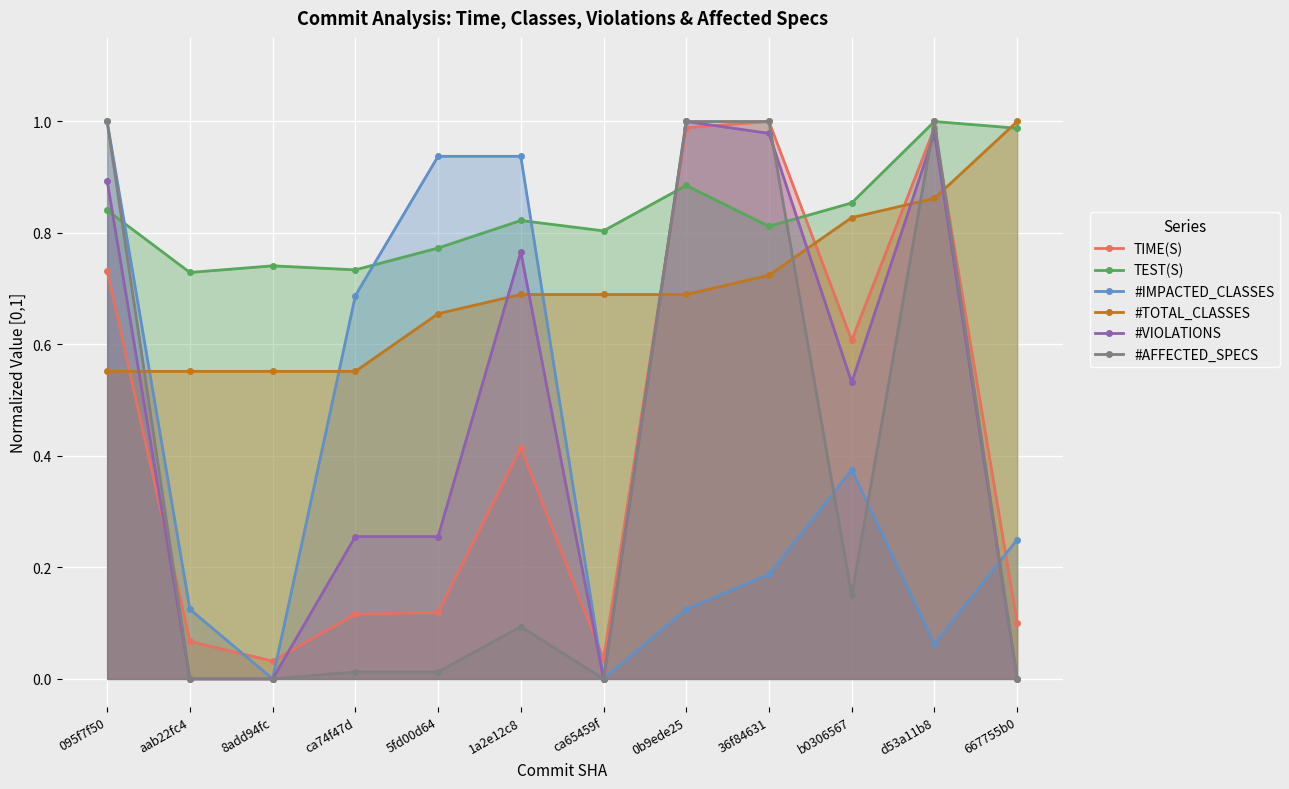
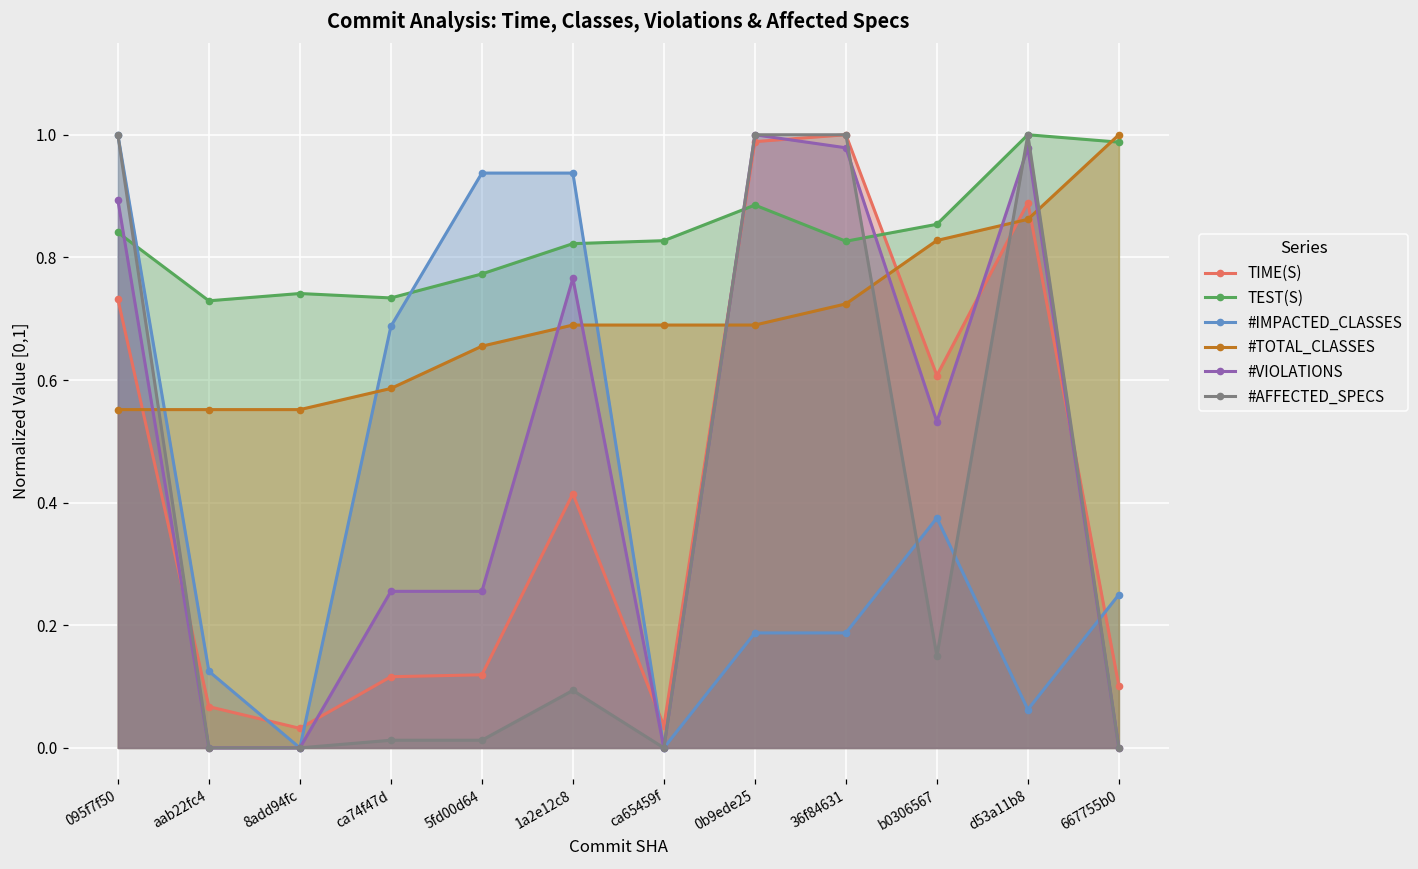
  {
    "TIME(S)": {
      "095f7f50": 0.73,
      "aab22fc4": 0.07,
      "8add94fc": 0.03,
      "ca74f47d": 0.12,
      "5fd00d64": 0.12,
      "1a2e12c8": 0.41,
      "ca65459f": 0.04,
      "0b9ede25": 0.99,
      "b0306567": 0.61,
-     "d53a11b8": 0.99,
+     "d53a11b8": 0.89,
      "667755b0": 0.10
    },
    "TEST(S)": {
      "095f7f50": 0.84,
      "aab22fc4": 0.73,
      "8add94fc": 0.74,
      "ca74f47d": 0.73,
      "5fd00d64": 0.77,
      "1a2e12c8": 0.82,
-     "ca65459f": 0.80,
+     "ca65459f": 0.83,
      "0b9ede25": 0.89,
-     "36f84631": 0.81,
+     "36f84631": 0.83,
      "b0306567": 0.85,
      "667755b0": 0.99
    },
    "#IMPACTED_CLASSES": {
      "aab22fc4": 0.13,
      "ca74f47d": 0.69,
      "5fd00d64": 0.94,
      "1a2e12c8": 0.94,
-     "0b9ede25": 0.13,
+     "0b9ede25": 0.19,
      "36f84631": 0.19,
      "b0306567": 0.38,
      "d53a11b8": 0.06,
      "667755b0": 0.25
    },
    "#TOTAL_CLASSES": {
      "095f7f50": 0.55,
      "aab22fc4": 0.55,
      "8add94fc": 0.55,
-     "ca74f47d": 0.55,
+     "ca74f47d": 0.59,
      "5fd00d64": 0.66,
      "1a2e12c8": 0.69,
      "ca65459f": 0.69,
      "0b9ede25": 0.69,
      "36f84631": 0.72,
      "b0306567": 0.83,
      "d53a11b8": 0.86,
      "667755b0": 1.00
    }
  }
